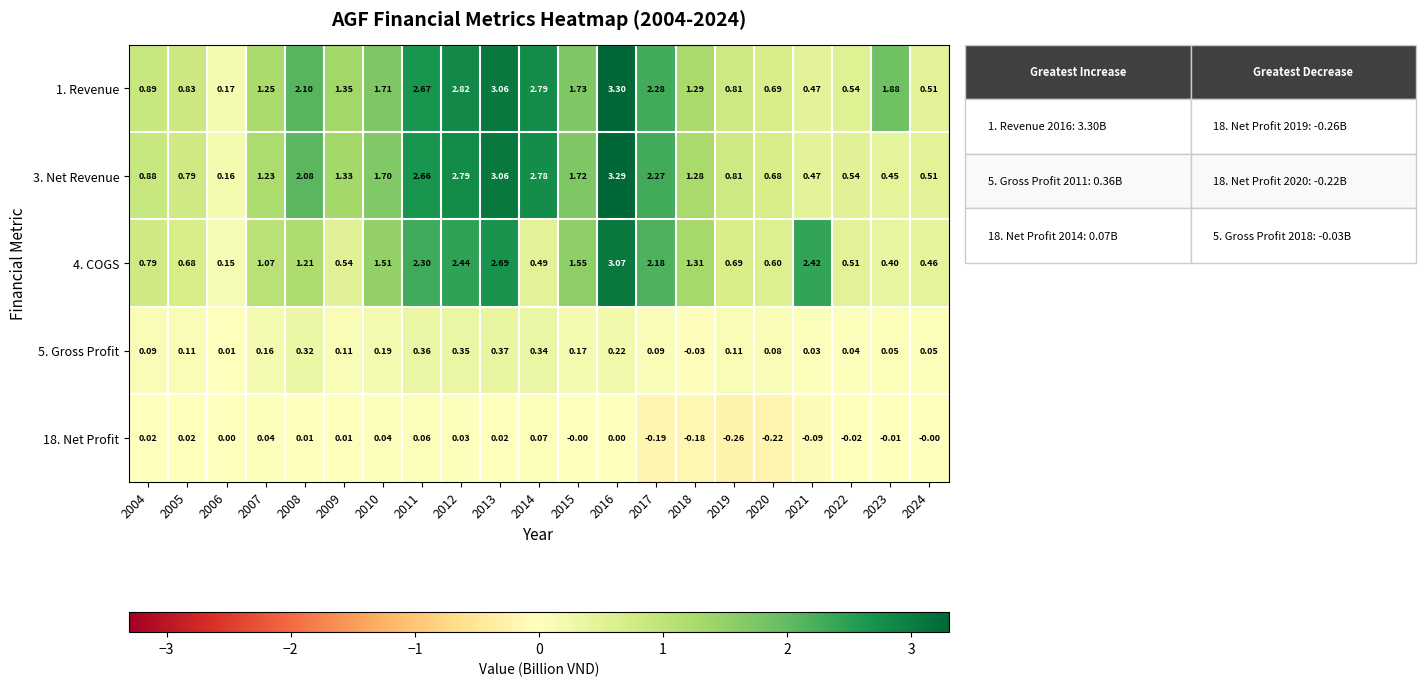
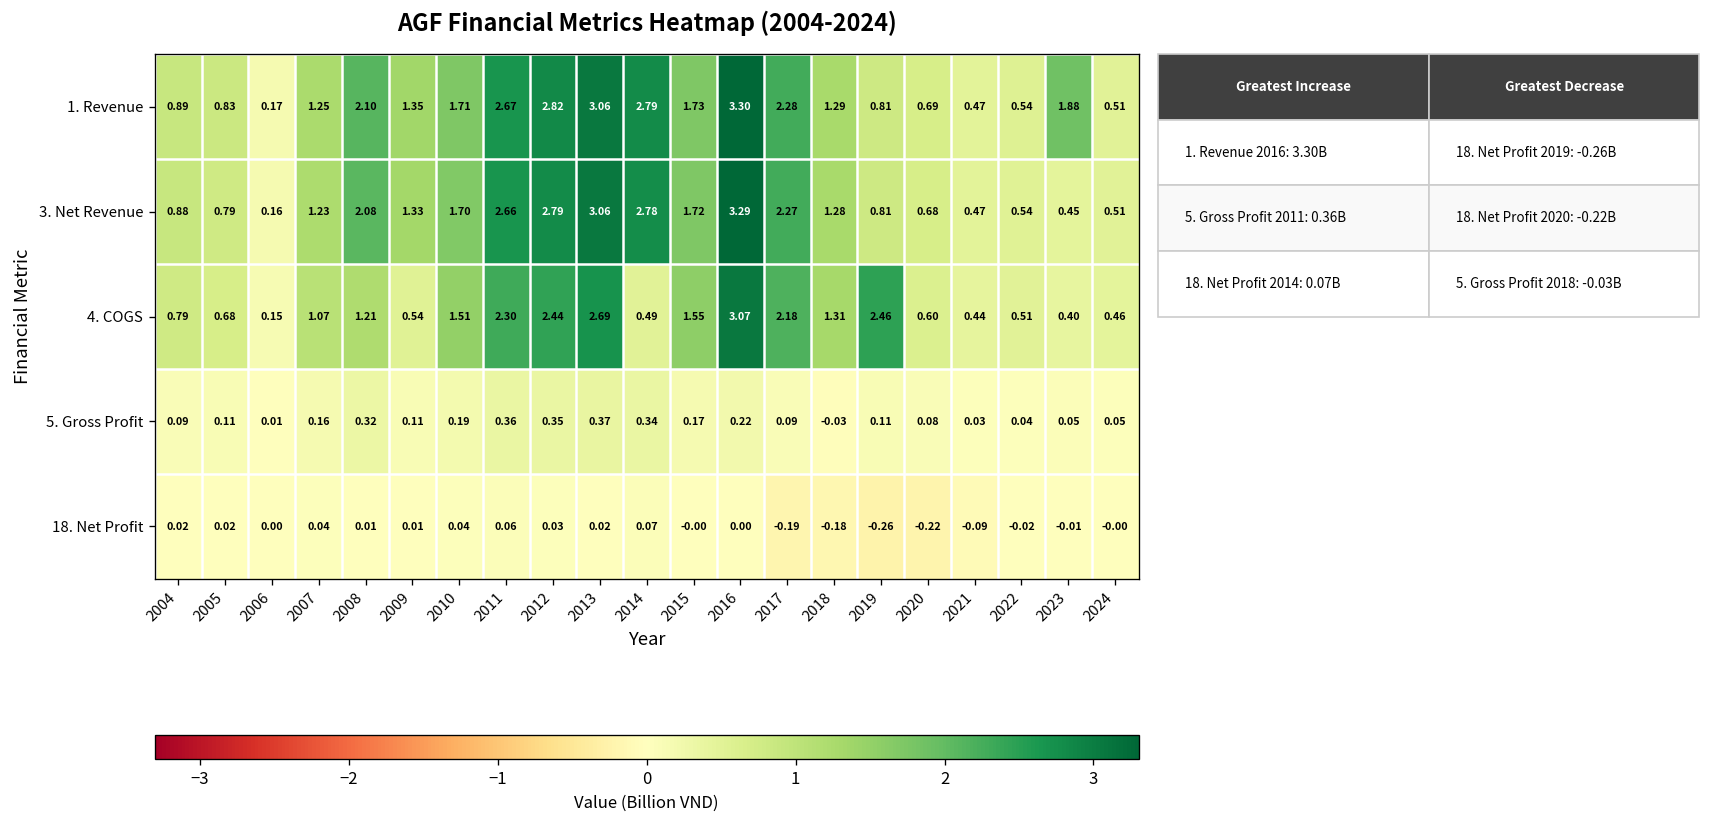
  {
    "1. Revenue": {
      "2004": 0.89,
      "2005": 0.83,
      "2006": 0.17,
      "2007": 1.25,
      "2008": 2.10,
      "2009": 1.35,
      "2010": 1.71,
      "2011": 2.67,
      "2012": 2.82,
      "2013": 3.06,
      "2014": 2.79,
      "2015": 1.73,
      "2016": 3.30,
      "2017": 2.28,
      "2018": 1.29,
      "2019": 0.81,
      "2020": 0.69,
      "2021": 0.47,
      "2022": 0.54,
      "2023": 1.88,
      "2024": 0.51
    },
    "3. Net Revenue": {
      "2004": 0.88,
      "2005": 0.79,
      "2006": 0.16,
      "2007": 1.23,
      "2008": 2.08,
      "2009": 1.33,
      "2010": 1.70,
      "2011": 2.66,
      "2012": 2.79,
      "2013": 3.06,
      "2014": 2.78,
      "2015": 1.72,
      "2016": 3.29,
      "2017": 2.27,
      "2018": 1.28,
      "2019": 0.81,
      "2020": 0.68,
      "2021": 0.47,
      "2022": 0.54,
      "2023": 0.45,
      "2024": 0.51
    },
    "4. COGS": {
      "2004": 0.79,
      "2005": 0.68,
      "2006": 0.15,
      "2007": 1.07,
      "2008": 1.21,
      "2009": 0.54,
      "2010": 1.51,
      "2011": 2.30,
      "2012": 2.44,
      "2013": 2.69,
      "2014": 0.49,
      "2015": 1.55,
      "2016": 3.07,
      "2017": 2.18,
      "2018": 1.31,
-     "2019": 0.69,
+     "2019": 2.46,
      "2020": 0.60,
-     "2021": 2.42,
+     "2021": 0.44,
      "2022": 0.51,
      "2023": 0.40,
      "2024": 0.46
    },
    "5. Gross Profit": {
      "2004": 0.09,
      "2005": 0.11,
      "2006": 0.01,
      "2007": 0.16,
      "2008": 0.32,
      "2009": 0.11,
      "2010": 0.19,
      "2011": 0.36,
      "2012": 0.35,
      "2013": 0.37,
      "2014": 0.34,
      "2015": 0.17,
      "2016": 0.22,
      "2017": 0.09,
      "2018": -0.03,
      "2019": 0.11,
      "2020": 0.08,
      "2021": 0.03,
      "2022": 0.04,
      "2023": 0.05,
      "2024": 0.05
    },
    "18. Net Profit": {
      "2004": 0.02,
      "2005": 0.02,
      "2006": 0.00,
      "2007": 0.04,
      "2008": 0.01,
      "2009": 0.01,
      "2010": 0.04,
      "2011": 0.06,
      "2012": 0.03,
      "2013": 0.02,
      "2014": 0.07,
      "2015": -0.00,
      "2016": 0.00,
      "2017": -0.19,
      "2018": -0.18,
      "2019": -0.26,
      "2020": -0.22,
      "2021": -0.09,
      "2022": -0.02,
      "2023": -0.01,
      "2024": -0.00
    }
  }
